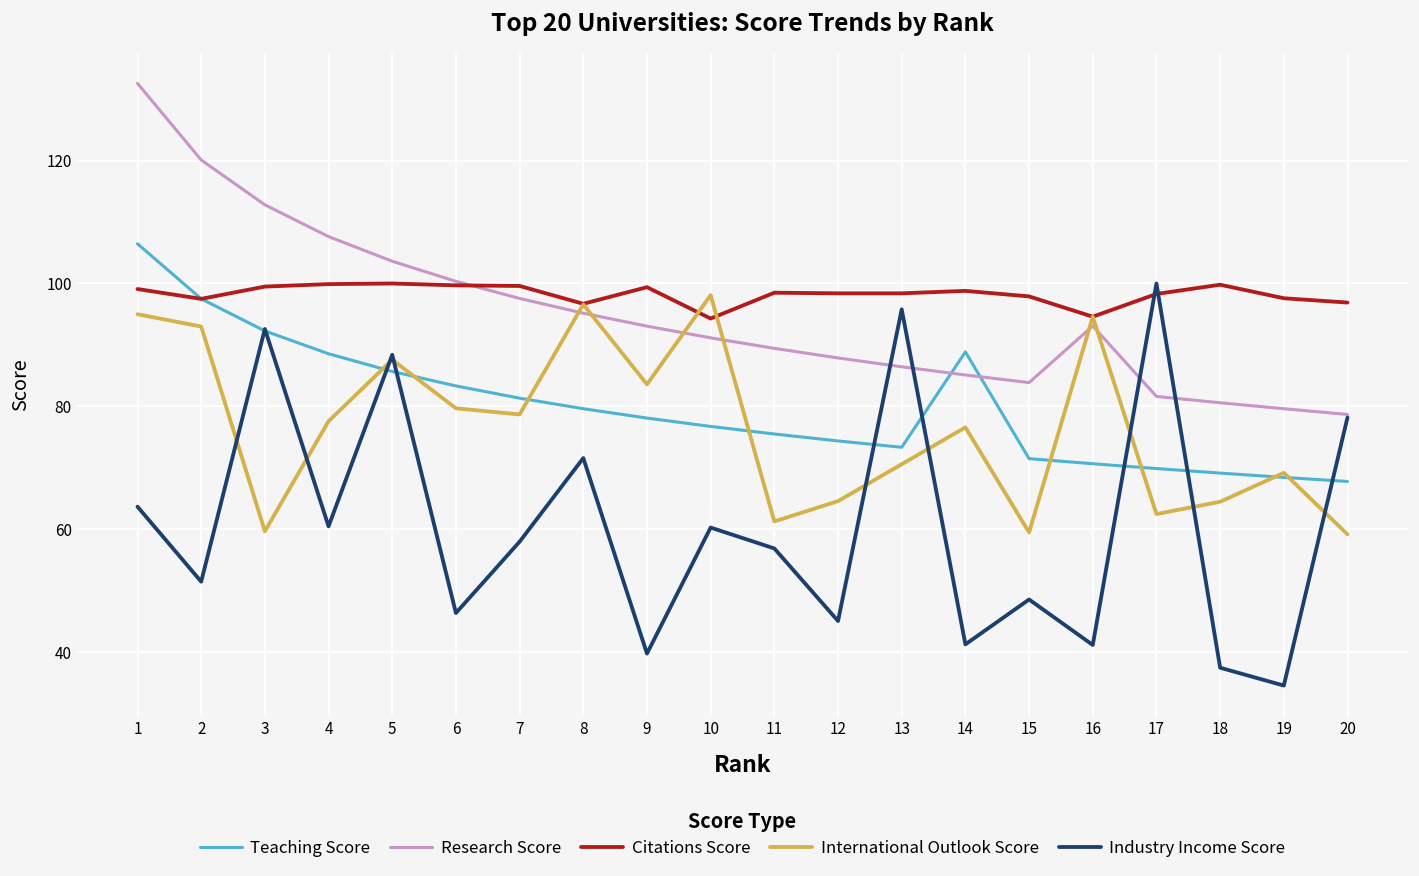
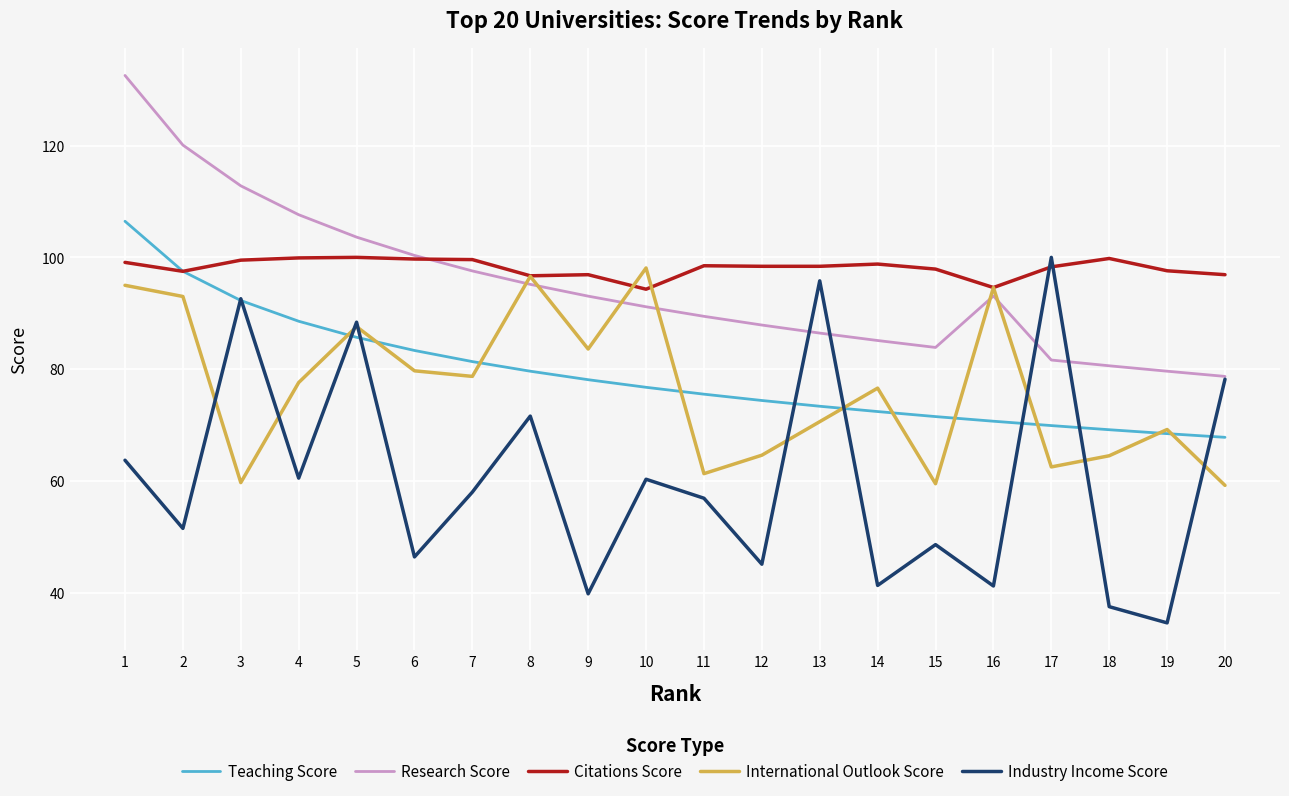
  {
    "Teaching Score": {
      "1": 106,
      "4": 89,
      "5": 86,
      "6": 83,
      "7": 81,
      "8": 80,
      "9": 78,
      "10": 77,
      "11": 76,
      "12": 74,
      "13": 73,
-     "14": 89,
+     "14": 72,
      "15": 72,
      "16": 71,
      "17": 70,
      "18": 69,
      "19": 68,
      "20": 68
    },
    "Research Score": {
      "1": 133,
      "2": 120,
      "3": 113,
      "4": 108,
      "5": 104,
      "6": 100,
      "7": 98,
      "8": 95,
      "9": 93,
      "10": 91,
      "11": 89,
      "12": 88,
      "13": 86,
      "14": 85,
      "15": 84,
      "16": 93,
      "17": 82,
      "18": 81,
      "19": 80,
      "20": 79
    },
    "Citations Score": {
      "1": 99,
      "3": 100,
      "4": 100,
      "5": 100,
      "6": 100,
      "7": 100,
-     "9": 99,
+     "9": 97,
      "10": 94,
      "11": 99,
      "12": 98,
      "13": 98,
      "14": 99,
      "15": 98,
      "17": 98,
      "18": 100,
      "19": 98,
      "20": 97
    },
    "International Outlook Score": {
      "1": 95,
      "2": 93,
      "3": 60,
      "4": 78,
      "5": 88,
      "6": 80,
      "7": 79,
      "9": 84,
      "10": 98,
      "11": 61,
      "12": 65,
      "13": 71,
      "14": 77,
      "15": 60,
      "17": 63,
      "18": 65,
      "19": 69,
      "20": 59
    },
    "Industry Income Score": {
      "1": 64,
      "2": 52,
      "4": 61,
      "5": 88,
      "6": 46,
      "7": 58,
      "8": 72,
      "9": 40,
      "10": 60,
      "11": 57,
      "12": 45,
      "13": 96,
      "14": 41,
      "15": 49,
      "16": 41,
      "17": 100,
      "18": 38,
      "19": 35,
      "20": 78
    }
  }
